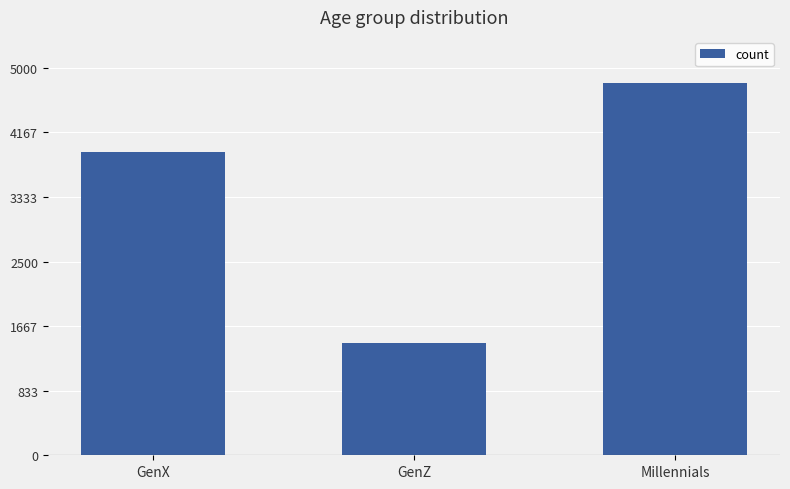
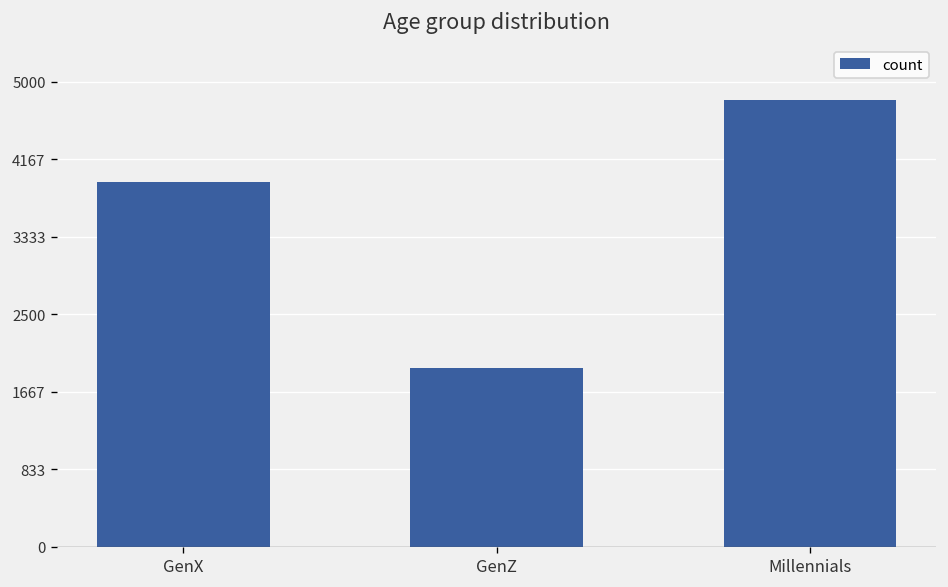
  {
    "GenX": 3900,
-   "GenZ": 1500,
+   "GenZ": 1900,
    "Millennials": 4800
  }
